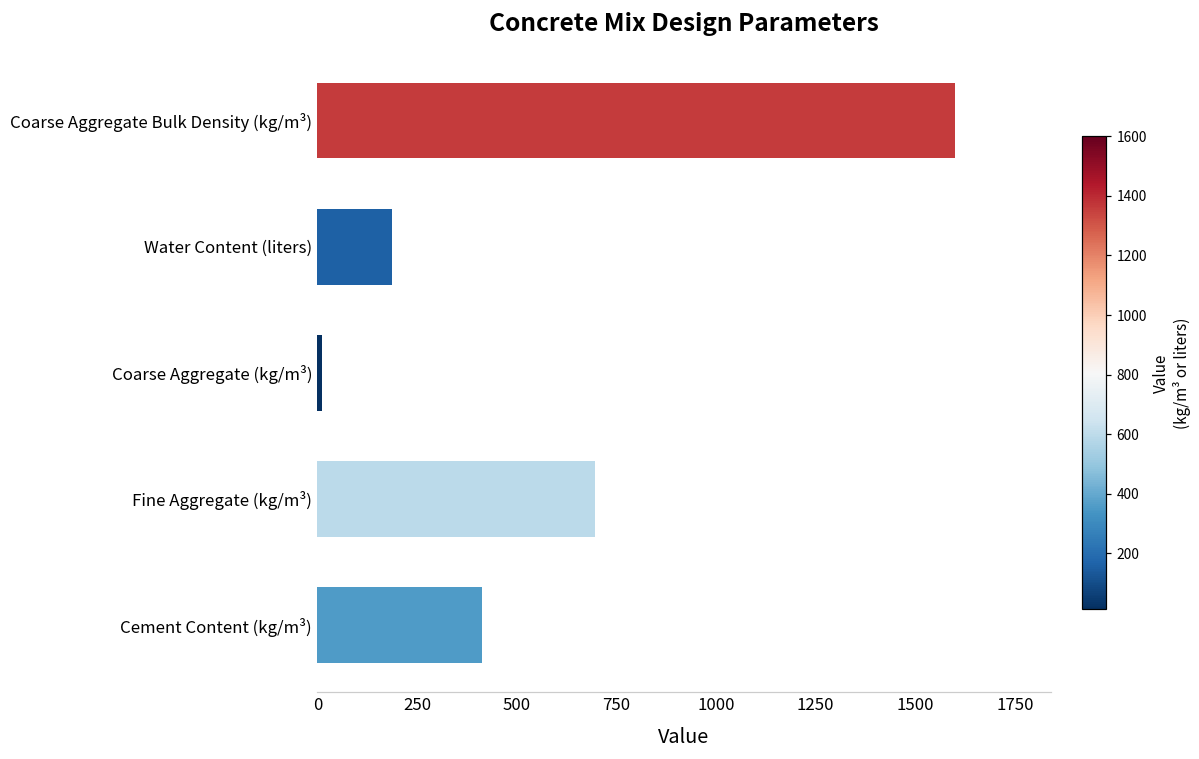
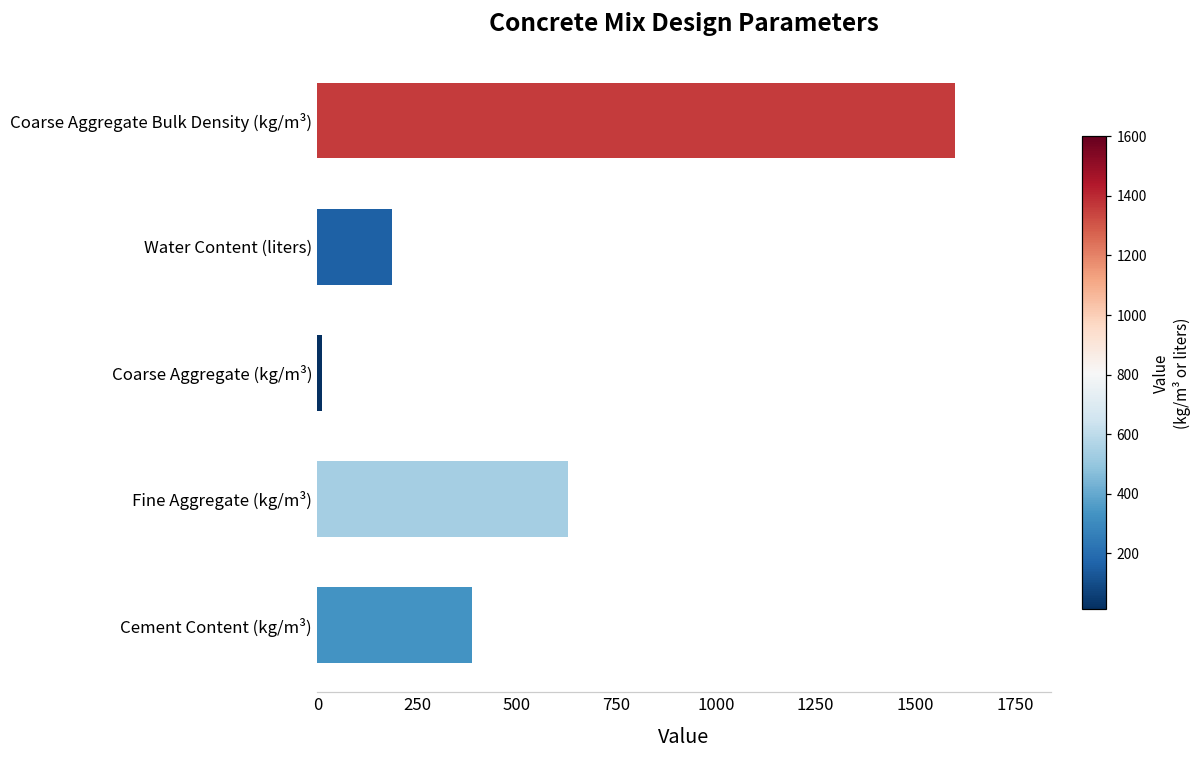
  {
    "Coarse Aggregate Bulk Density (kg/m³)": 1600,
    "Water Content (liters)": 190,
    "Coarse Aggregate (kg/m³)": 10,
-   "Fine Aggregate (kg/m³)": 700,
-   "Cement Content (kg/m³)": 410
+   "Fine Aggregate (kg/m³)": 630,
+   "Cement Content (kg/m³)": 390
  }
